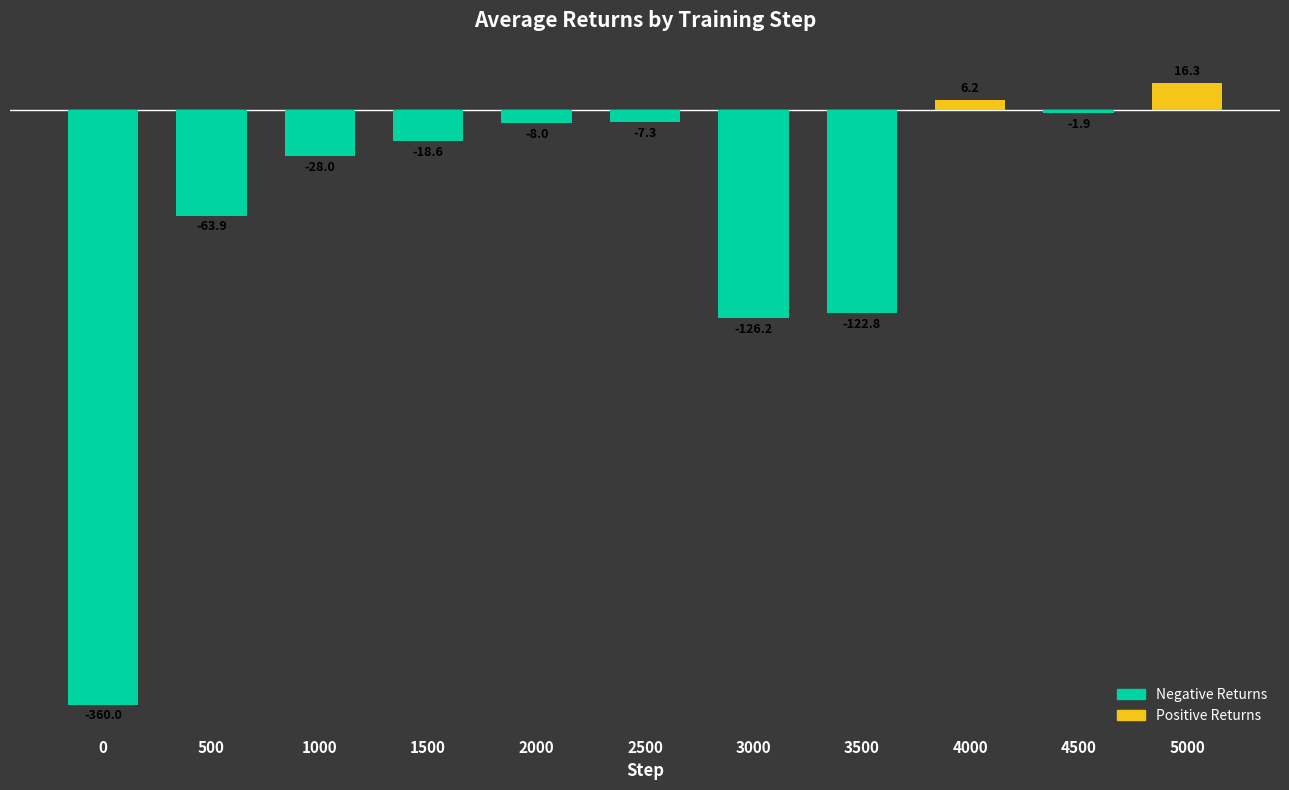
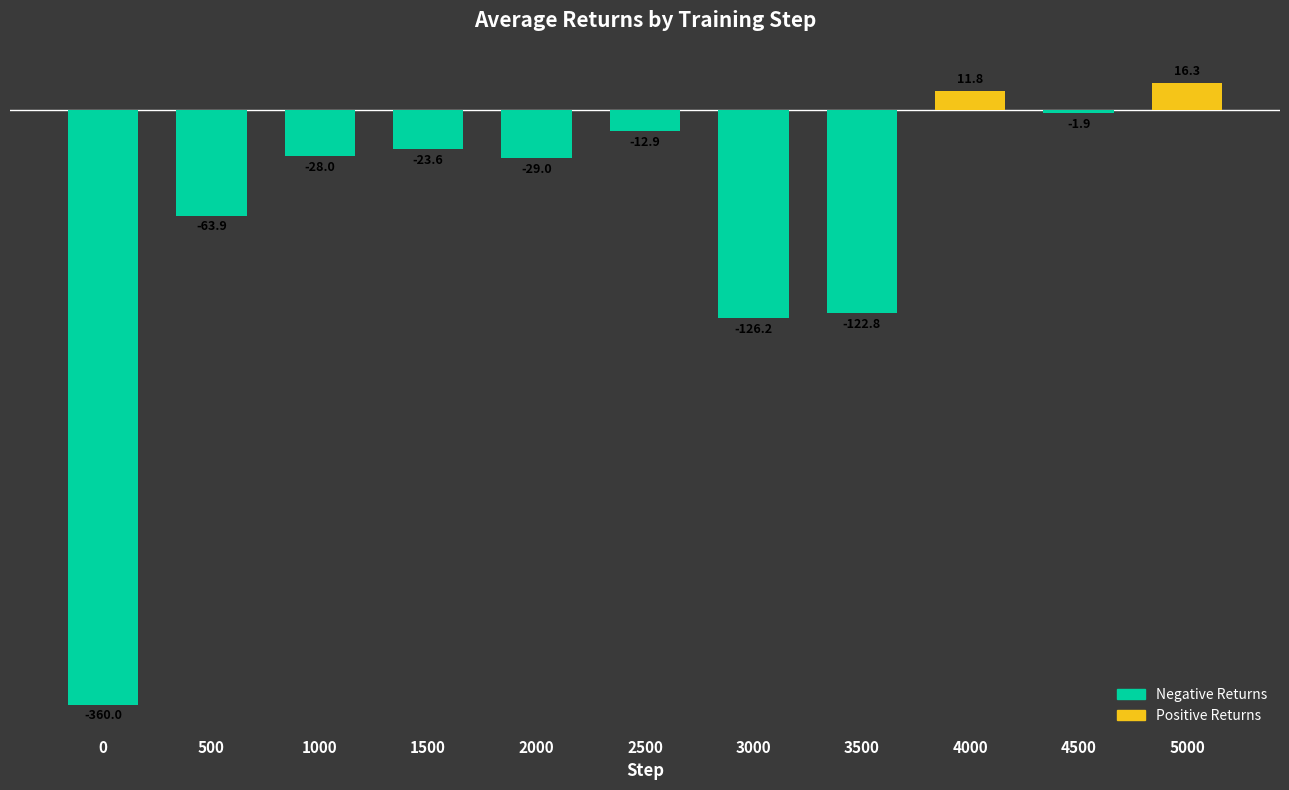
  {
    "0": -360.0,
    "500": -63.9,
    "1000": -28.0,
-   "1500": -18.6,
-   "2000": -8.0,
-   "2500": -7.3,
+   "1500": -23.6,
+   "2000": -29.0,
+   "2500": -12.9,
    "3000": -126.2,
    "3500": -122.8,
-   "4000": 6.2,
+   "4000": 11.8,
    "4500": -1.9,
    "5000": 16.3
  }
